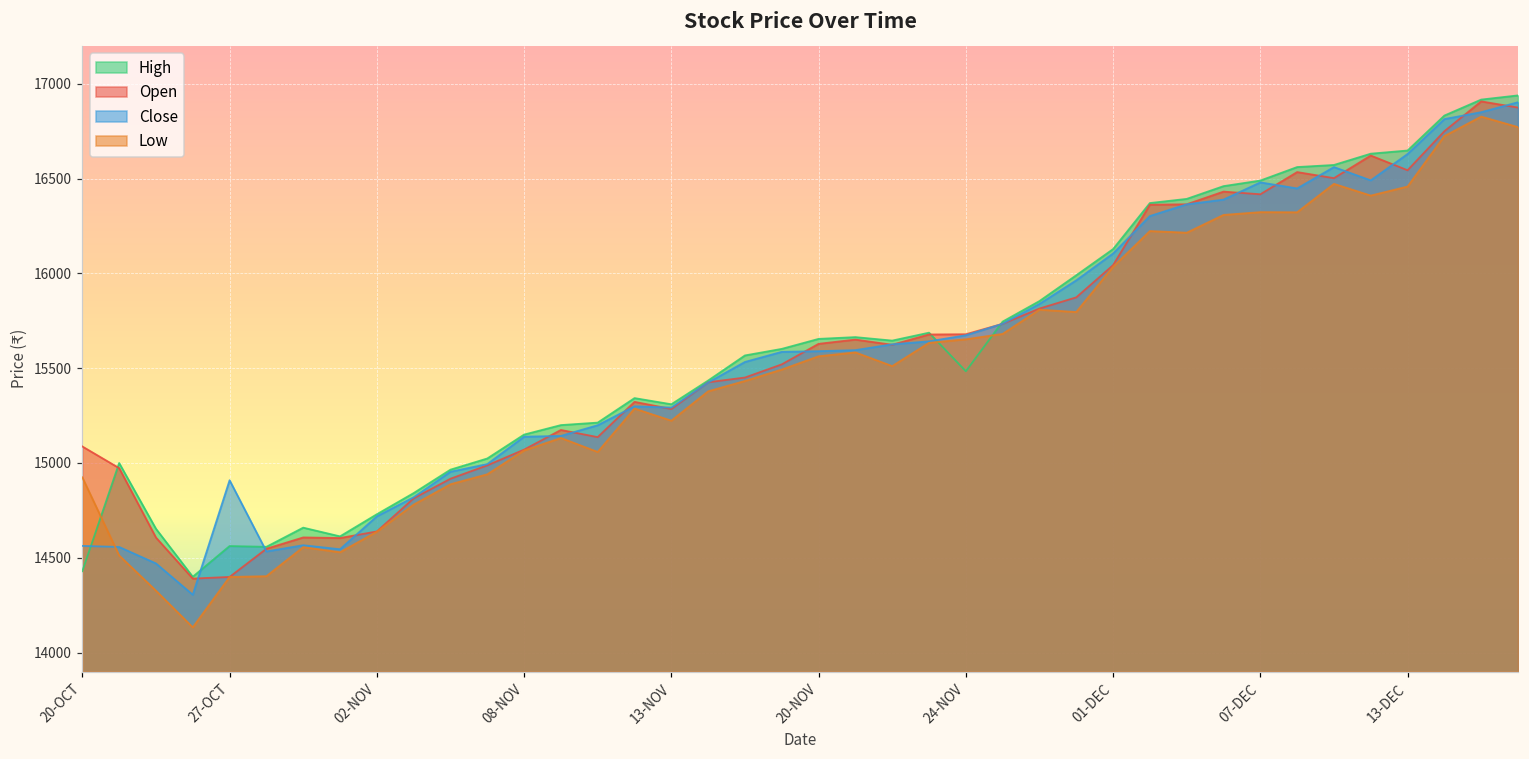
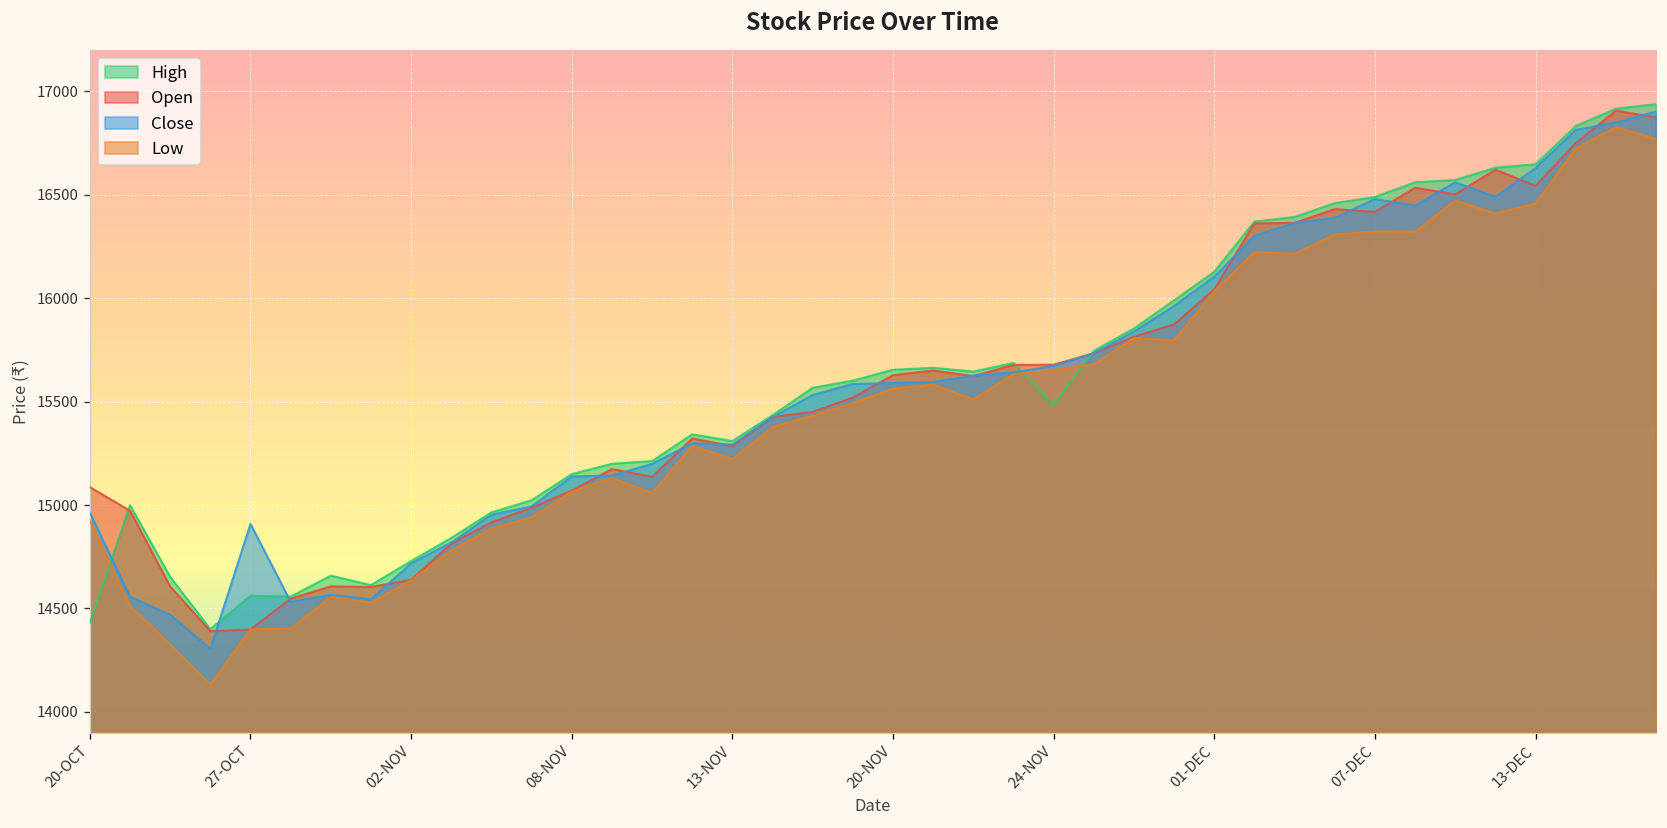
  {
    "High": {
      "20-OCT": 14430,
      "27-OCT": 14560,
      "13-NOV": 15310,
      "20-NOV": 15650,
      "24-NOV": 15480,
      "01-DEC": 16130,
      "13-DEC": 16650
    },
    "Close": {
-     "20-OCT": 14560,
+     "20-OCT": 14960,
      "27-OCT": 14910,
      "20-NOV": 15590,
      "01-DEC": 16100,
      "13-DEC": 16630
    }
  }
